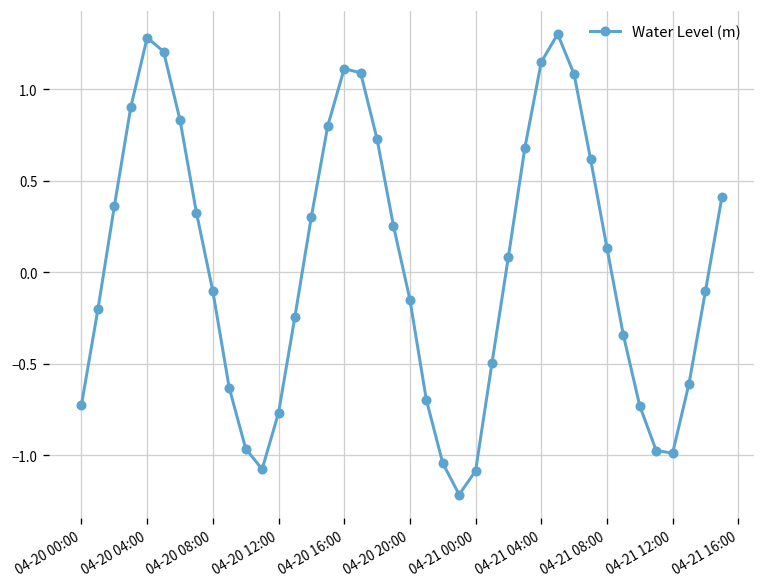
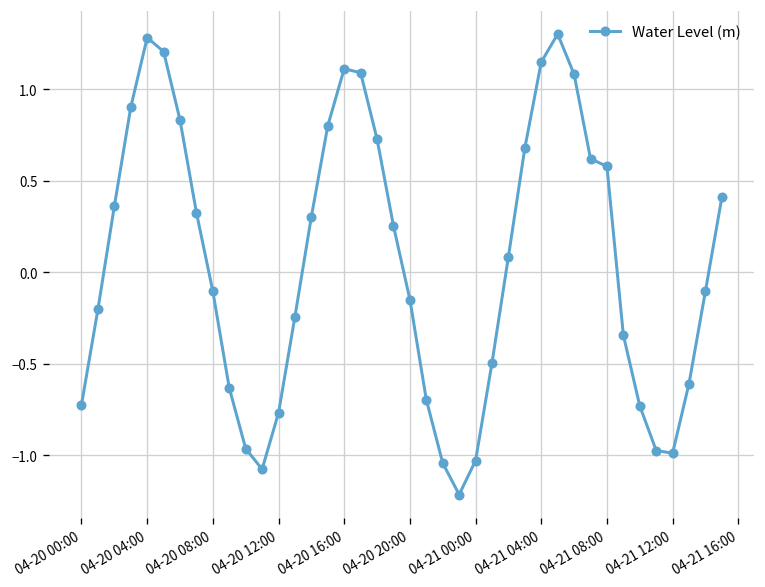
  {
    "04-20 00:00": -0.72,
    "04-20 04:00": 1.28,
    "04-20 08:00": -0.10,
    "04-20 12:00": -0.77,
    "04-20 16:00": 1.11,
    "04-20 20:00": -0.15,
-   "04-21 00:00": -1.09,
+   "04-21 00:00": -1.03,
    "04-21 04:00": 1.15,
-   "04-21 08:00": 0.13,
+   "04-21 08:00": 0.58,
    "04-21 12:00": -0.99
  }
